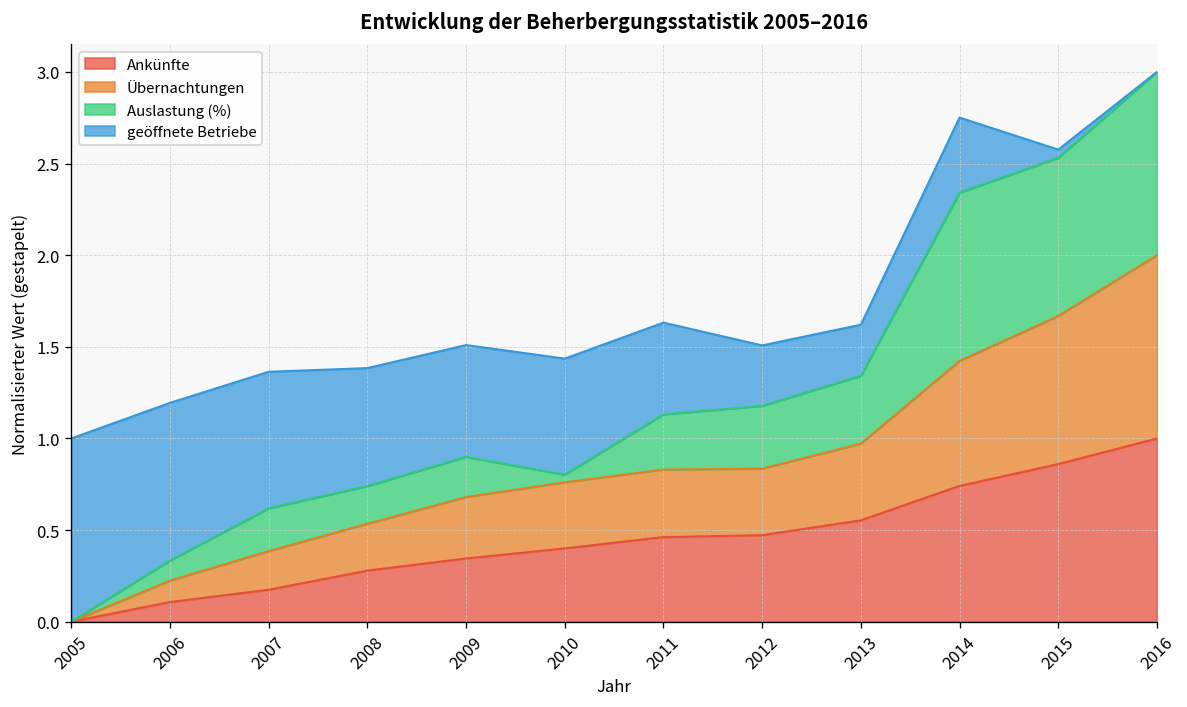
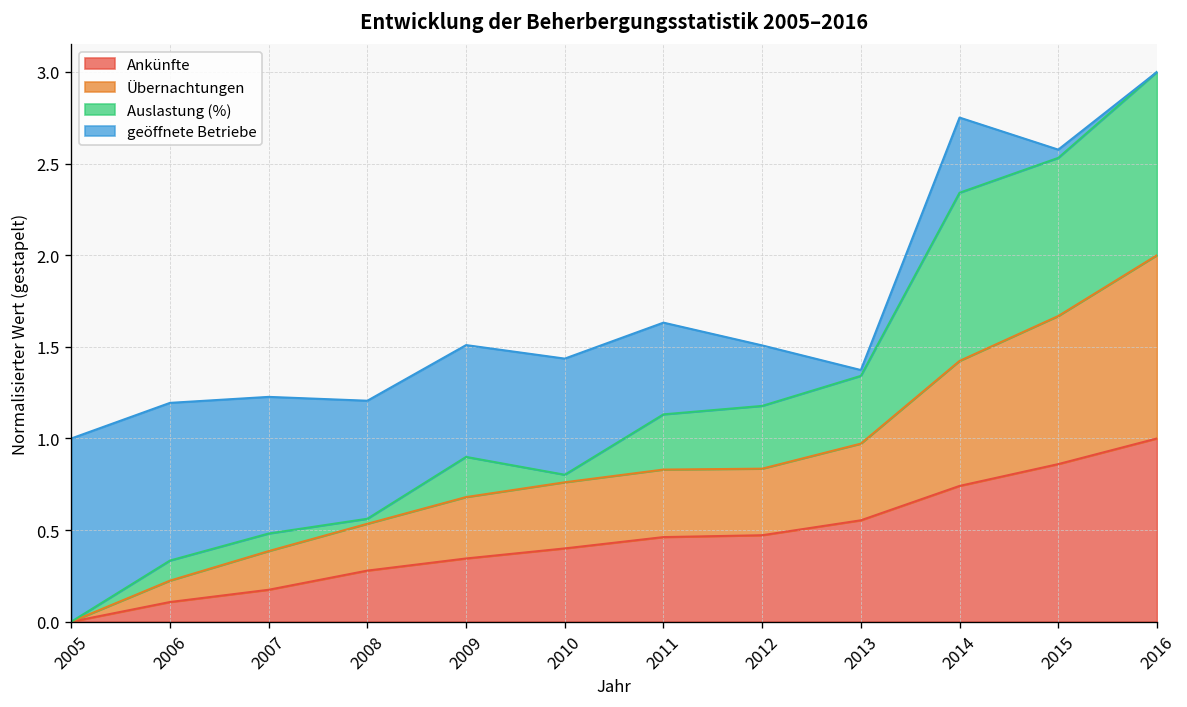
  {
    "Auslastung (%)": {
      "2006": 0.11,
-     "2007": 0.23,
-     "2008": 0.21,
+     "2007": 0.10,
+     "2008": 0.03,
      "2009": 0.22,
      "2010": 0.04,
      "2011": 0.30,
      "2012": 0.34,
      "2013": 0.37,
      "2014": 0.92,
      "2015": 0.86
    },
    "geöffnete Betriebe": {
      "2005": 1.00,
      "2006": 0.86,
      "2007": 0.75,
      "2008": 0.64,
      "2009": 0.61,
      "2010": 0.63,
      "2011": 0.50,
      "2012": 0.33,
-     "2013": 0.28,
+     "2013": 0.03,
      "2014": 0.41,
      "2015": 0.05
    }
  }
